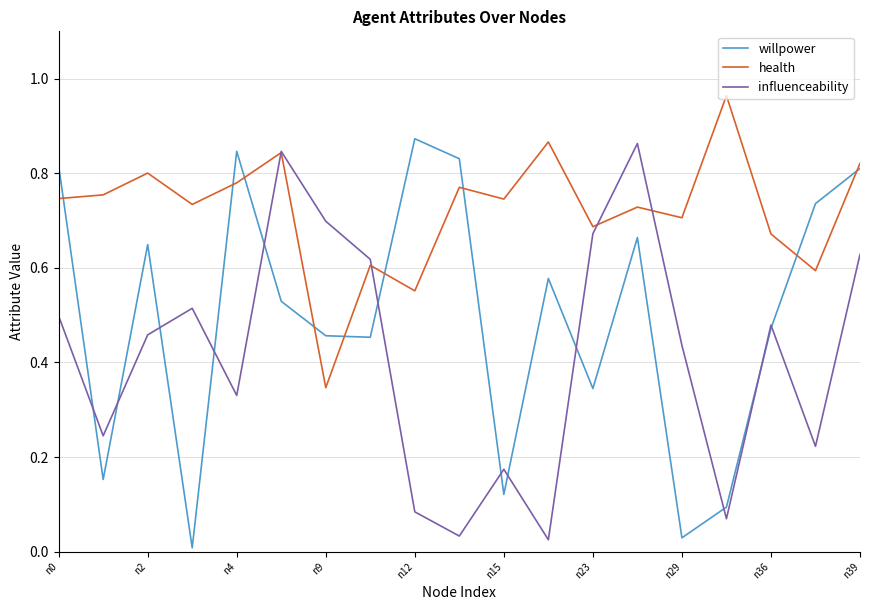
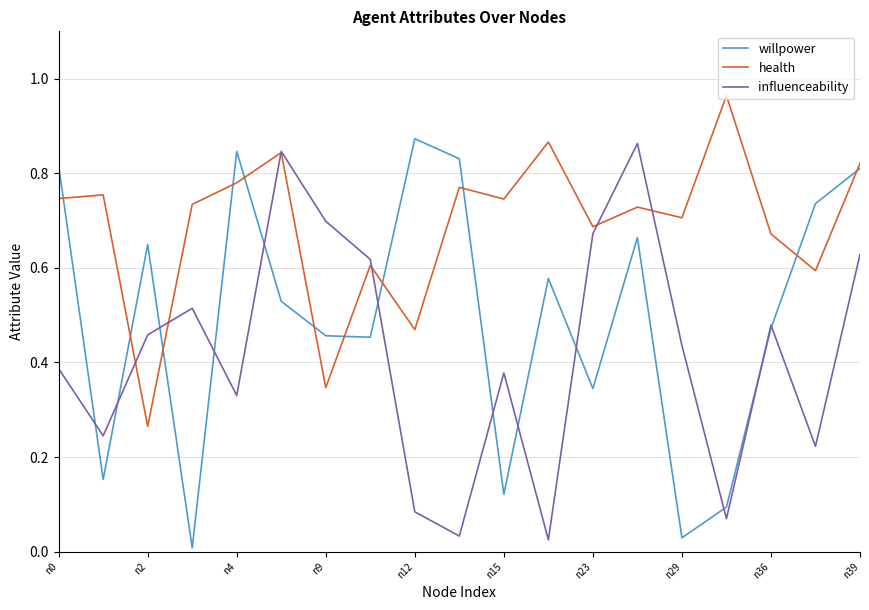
  {
    "willpower": {
      "n0": 0.82,
      "n2": 0.65,
      "n4": 0.85,
      "n9": 0.46,
      "n12": 0.87,
      "n15": 0.12,
      "n23": 0.34,
      "n29": 0.03,
      "n36": 0.47,
      "n39": 0.81
    },
    "health": {
      "n0": 0.75,
-     "n2": 0.80,
+     "n2": 0.26,
      "n4": 0.78,
      "n9": 0.35,
-     "n12": 0.55,
+     "n12": 0.47,
      "n15": 0.75,
      "n23": 0.69,
      "n29": 0.71,
      "n36": 0.67,
      "n39": 0.82
    },
    "influenceability": {
-     "n0": 0.50,
+     "n0": 0.39,
      "n2": 0.46,
      "n4": 0.33,
      "n9": 0.70,
      "n12": 0.08,
-     "n15": 0.17,
+     "n15": 0.38,
      "n23": 0.67,
      "n29": 0.44,
      "n36": 0.48,
      "n39": 0.63
    }
  }
